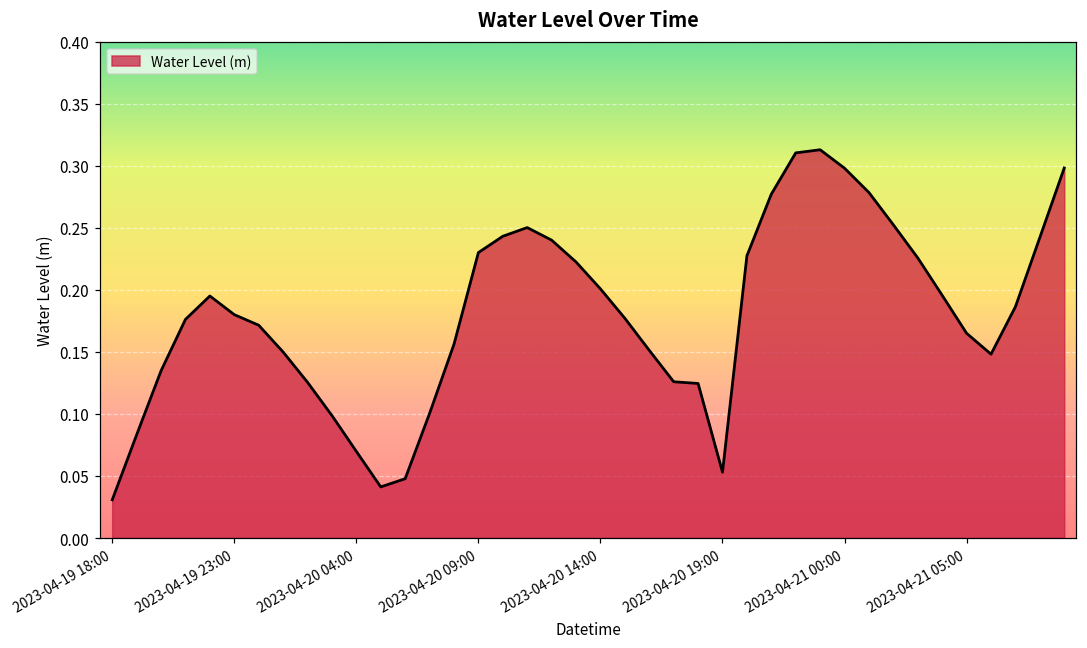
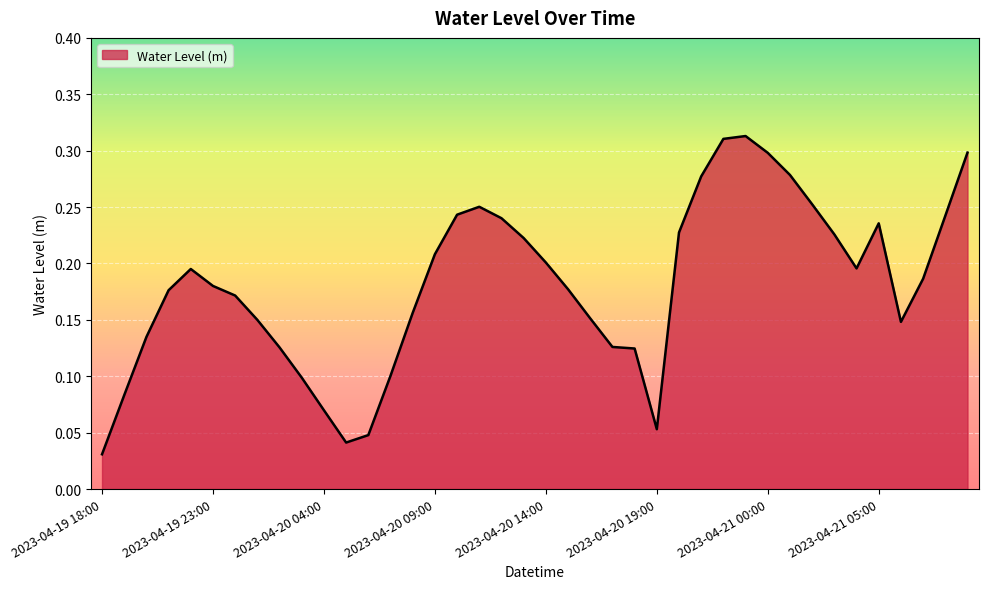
  {
    "2023-04-19 18:00": 0.031,
    "2023-04-19 23:00": 0.180,
    "2023-04-20 04:00": 0.070,
-   "2023-04-20 09:00": 0.230,
+   "2023-04-20 09:00": 0.208,
    "2023-04-20 14:00": 0.201,
    "2023-04-20 19:00": 0.053,
    "2023-04-21 00:00": 0.298,
-   "2023-04-21 05:00": 0.165
+   "2023-04-21 05:00": 0.236
  }
